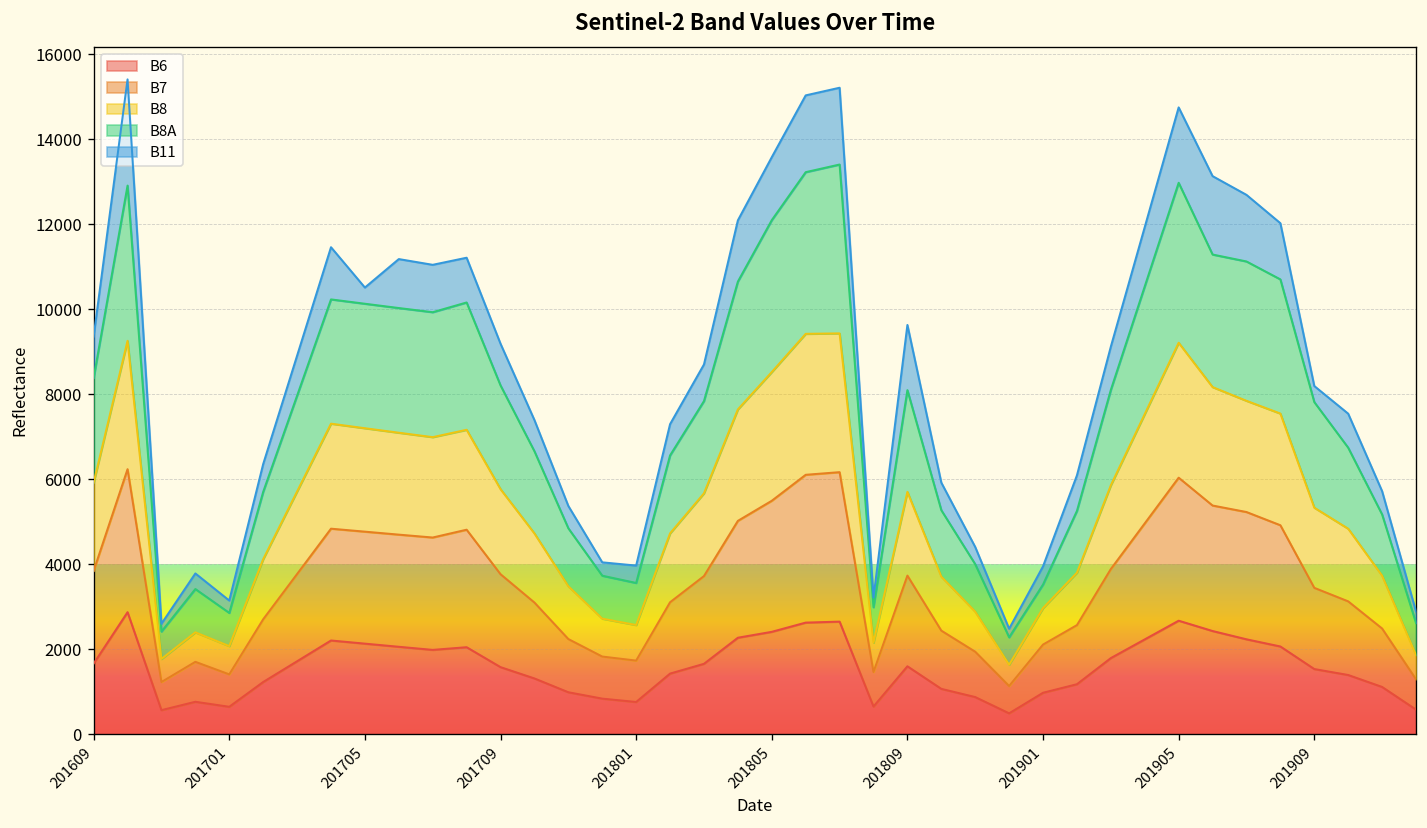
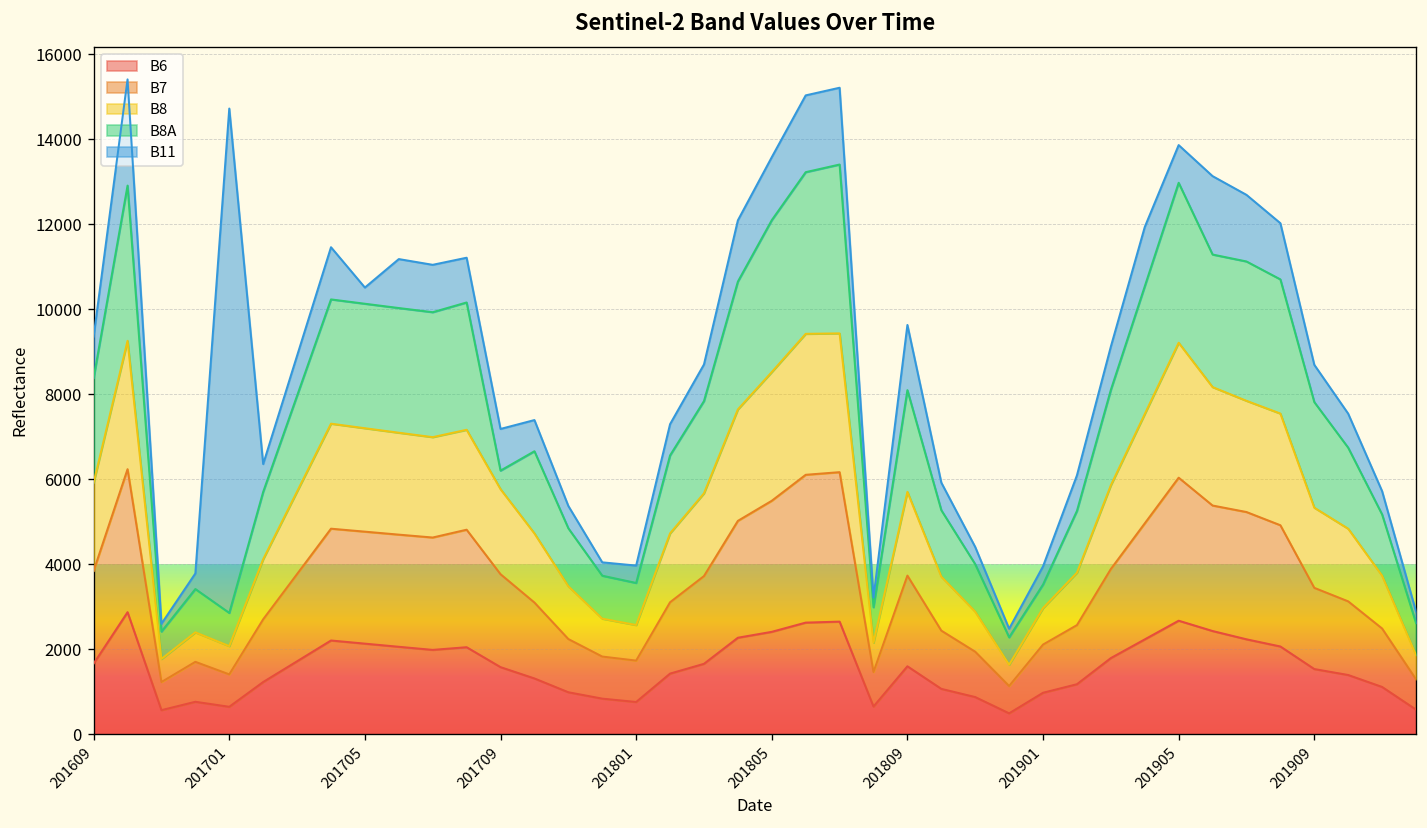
  {
    "B8A": {
      "201609": 2500,
      "201701": 800,
      "201705": 2900,
-     "201709": 2400,
+     "201709": 400,
      "201801": 1000,
      "201805": 3600,
      "201809": 2400,
      "201901": 600,
      "201905": 3800,
      "201909": 2500
    },
    "B11": {
      "201609": 1000,
-     "201701": 300,
+     "201701": 11900,
      "201705": 400,
      "201709": 1000,
      "201801": 400,
      "201805": 1500,
      "201809": 1500,
      "201901": 400,
-     "201905": 1800,
-     "201909": 400
+     "201905": 900,
+     "201909": 900
    }
  }
